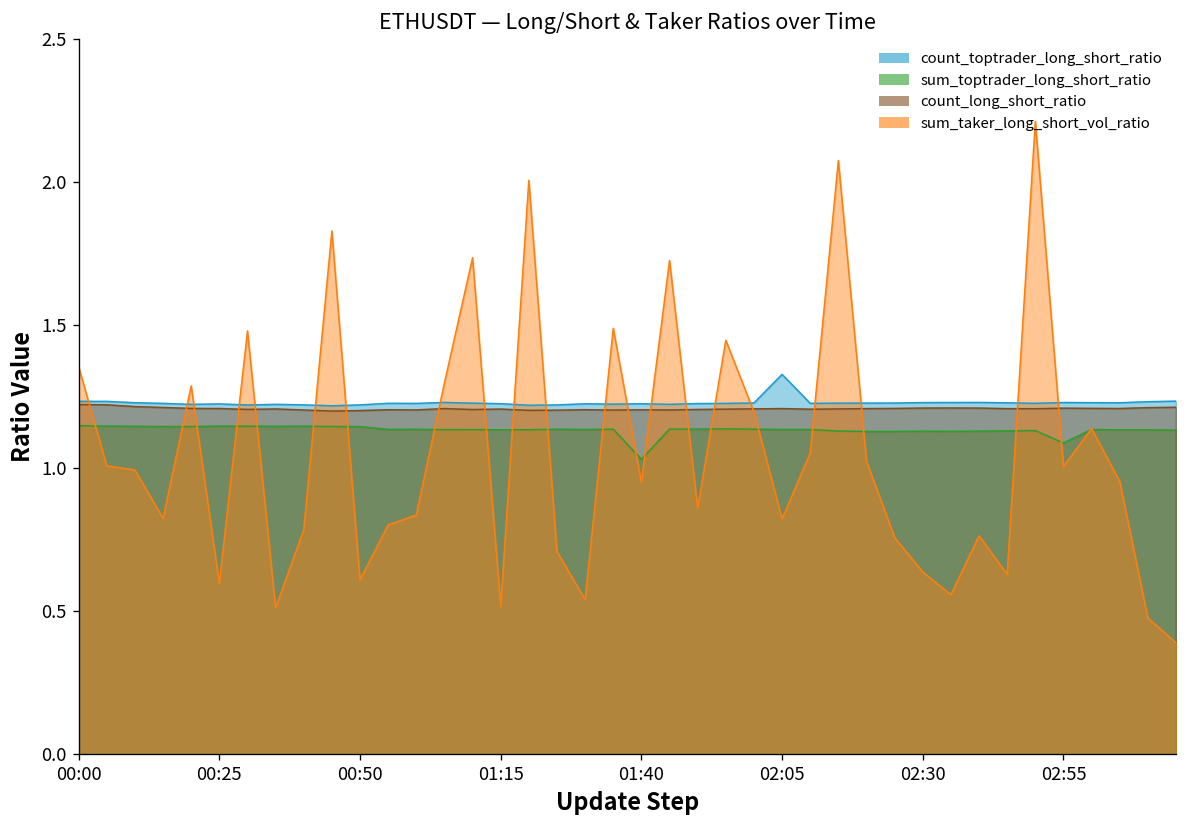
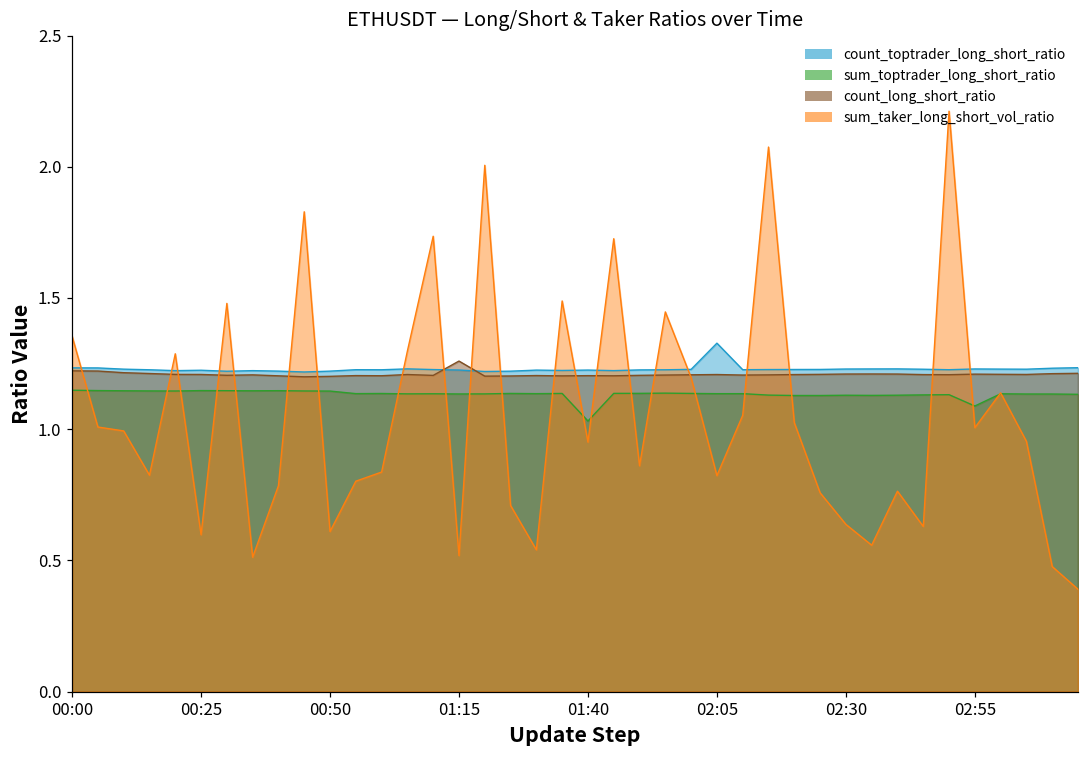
  {
    "count_toptrader_long_short_ratio": {
      "00:00": 1.23,
      "00:25": 1.22,
      "00:50": 1.22,
      "01:15": 1.23,
      "01:40": 1.23,
      "02:05": 1.33,
      "02:30": 1.23,
      "02:55": 1.23
    },
    "sum_toptrader_long_short_ratio": {
      "00:00": 1.15,
      "00:25": 1.15,
      "00:50": 1.15,
      "01:15": 1.13,
      "01:40": 1.03,
      "02:05": 1.14,
      "02:30": 1.13,
      "02:55": 1.09
    },
    "count_long_short_ratio": {
      "00:00": 1.22,
      "00:25": 1.21,
      "00:50": 1.20,
-     "01:15": 1.21,
+     "01:15": 1.26,
      "01:40": 1.20,
      "02:05": 1.21,
      "02:30": 1.21,
      "02:55": 1.21
    },
    "sum_taker_long_short_vol_ratio": {
      "00:00": 1.35,
      "00:25": 0.60,
      "00:50": 0.61,
      "01:15": 0.52,
      "01:40": 0.95,
      "02:05": 0.82,
      "02:30": 0.64,
      "02:55": 1.01
    }
  }
